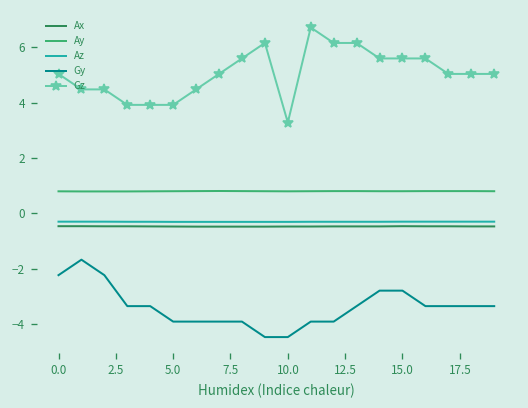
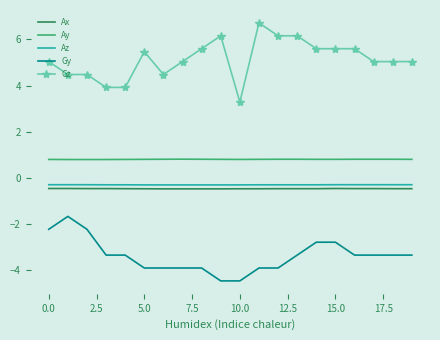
  {
    "Gz": {
      "0.0": 5.0,
-     "5.0": 3.9,
+     "5.0": 5.5,
      "10.0": 3.3,
      "15.0": 5.6
    }
  }
